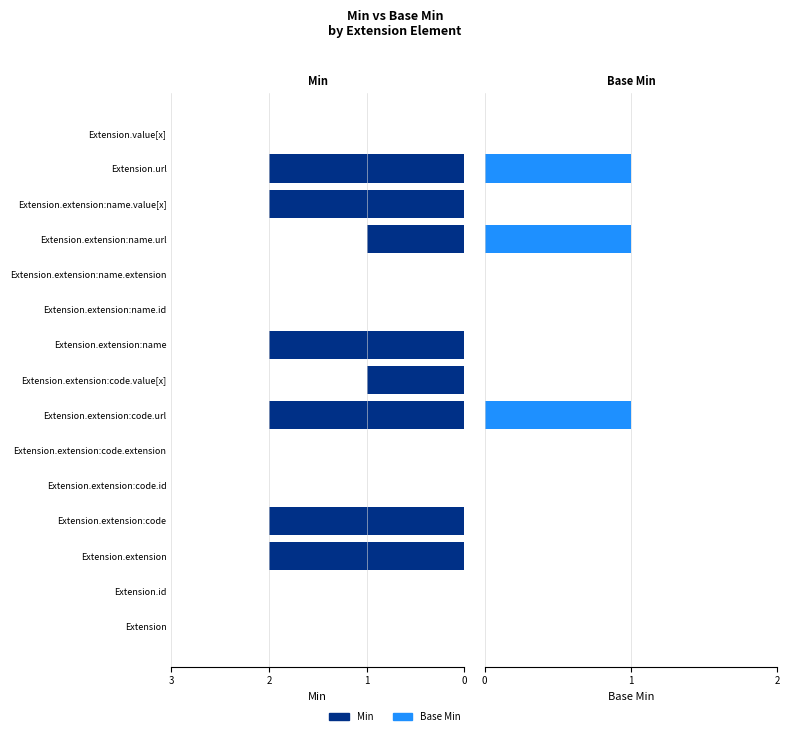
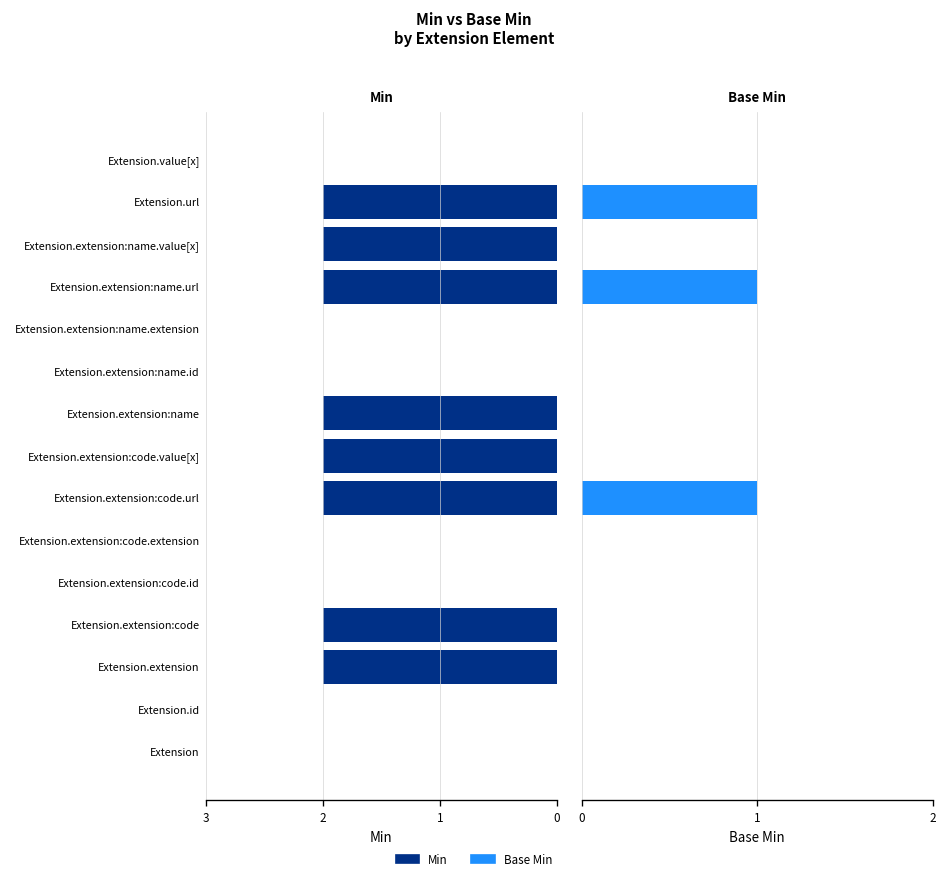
  {
    "Min": {
      "Extension.value[x]": 0,
      "Extension.url": 2,
      "Extension.extension:name.value[x]": 2,
-     "Extension.extension:name.url": 1,
+     "Extension.extension:name.url": 2,
      "Extension.extension:name.extension": 0,
      "Extension.extension:name.id": 0,
      "Extension.extension:name": 2,
-     "Extension.extension:code.value[x]": 1,
+     "Extension.extension:code.value[x]": 2,
      "Extension.extension:code.url": 2,
      "Extension.extension:code.extension": 0,
      "Extension.extension:code.id": 0,
      "Extension.extension:code": 2,
      "Extension.extension": 2,
      "Extension.id": 0,
      "Extension": 0
    }
  }
